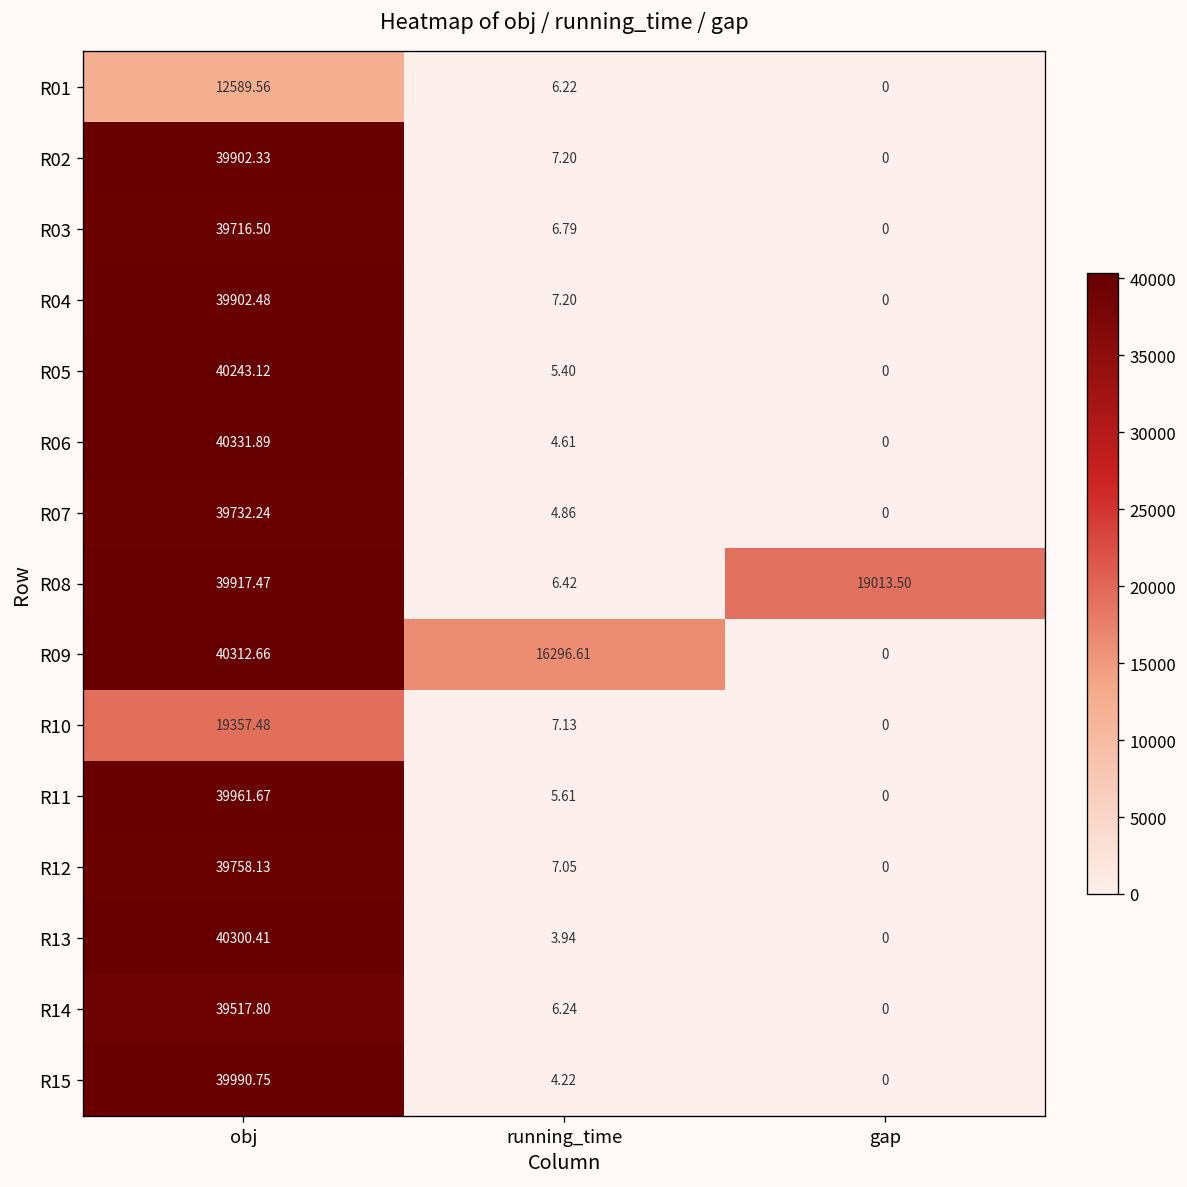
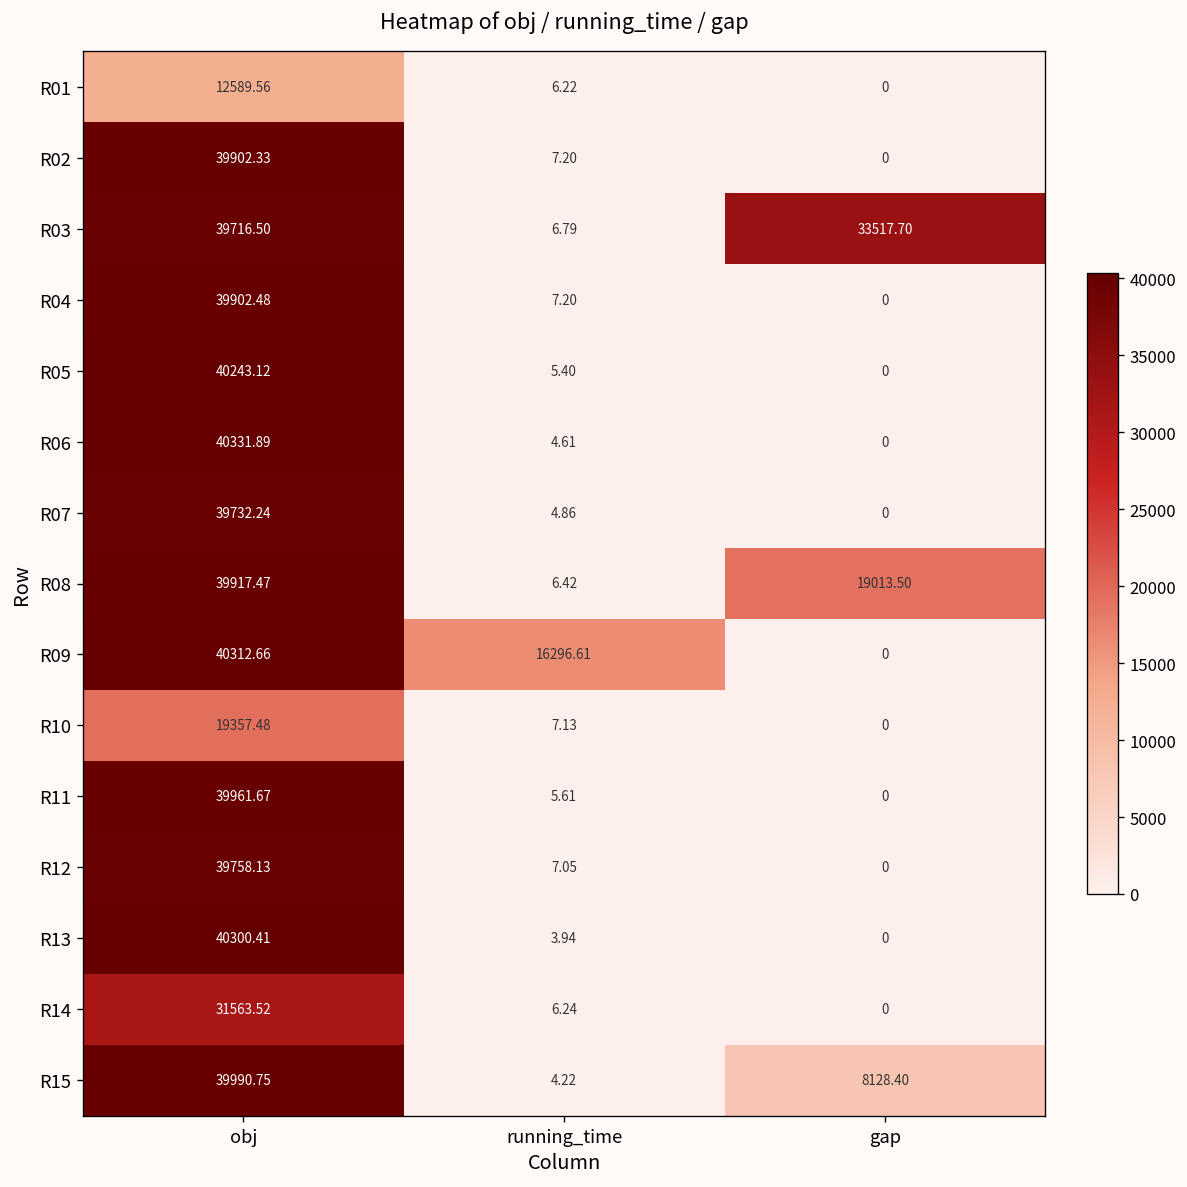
  {
    "R01": {
      "obj": 12589.56,
      "running_time": 6.22,
      "gap": 0
    },
    "R02": {
      "obj": 39902.33,
      "running_time": 7.20,
      "gap": 0
    },
    "R03": {
      "obj": 39716.50,
      "running_time": 6.79,
-     "gap": 0
+     "gap": 33517.70
    },
    "R04": {
      "obj": 39902.48,
      "running_time": 7.20,
      "gap": 0
    },
    "R05": {
      "obj": 40243.12,
      "running_time": 5.40,
      "gap": 0
    },
    "R06": {
      "obj": 40331.89,
      "running_time": 4.61,
      "gap": 0
    },
    "R07": {
      "obj": 39732.24,
      "running_time": 4.86,
      "gap": 0
    },
    "R08": {
      "obj": 39917.47,
      "running_time": 6.42,
      "gap": 19013.50
    },
    "R09": {
      "obj": 40312.66,
      "running_time": 16296.61,
      "gap": 0
    },
    "R10": {
      "obj": 19357.48,
      "running_time": 7.13,
      "gap": 0
    },
    "R11": {
      "obj": 39961.67,
      "running_time": 5.61,
      "gap": 0
    },
    "R12": {
      "obj": 39758.13,
      "running_time": 7.05,
      "gap": 0
    },
    "R13": {
      "obj": 40300.41,
      "running_time": 3.94,
      "gap": 0
    },
    "R14": {
-     "obj": 39517.80,
+     "obj": 31563.52,
      "running_time": 6.24,
      "gap": 0
    },
    "R15": {
      "obj": 39990.75,
      "running_time": 4.22,
-     "gap": 0
+     "gap": 8128.40
    }
  }
